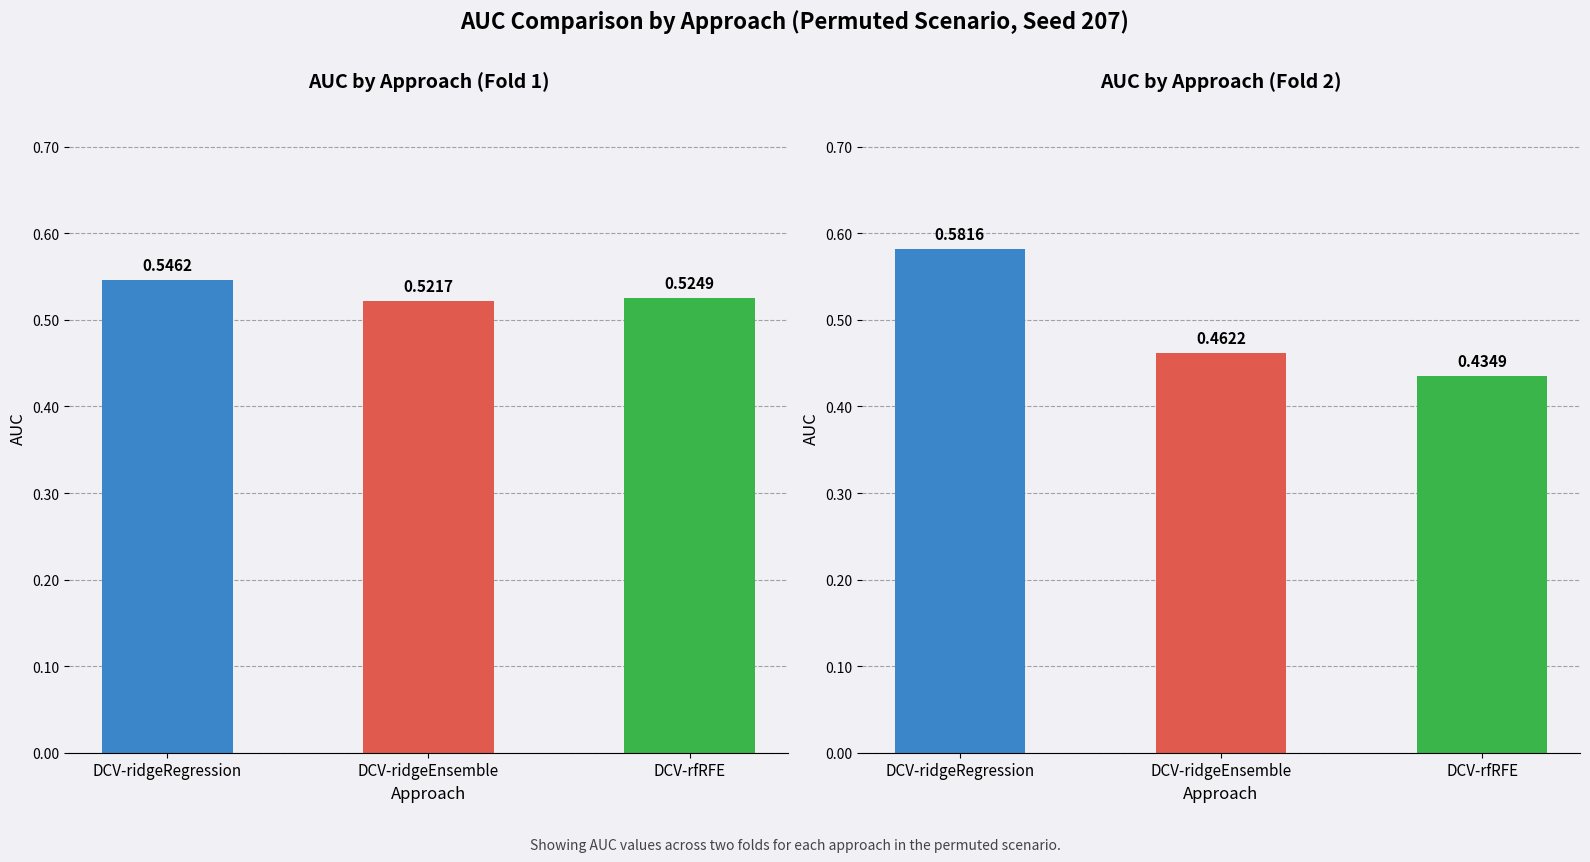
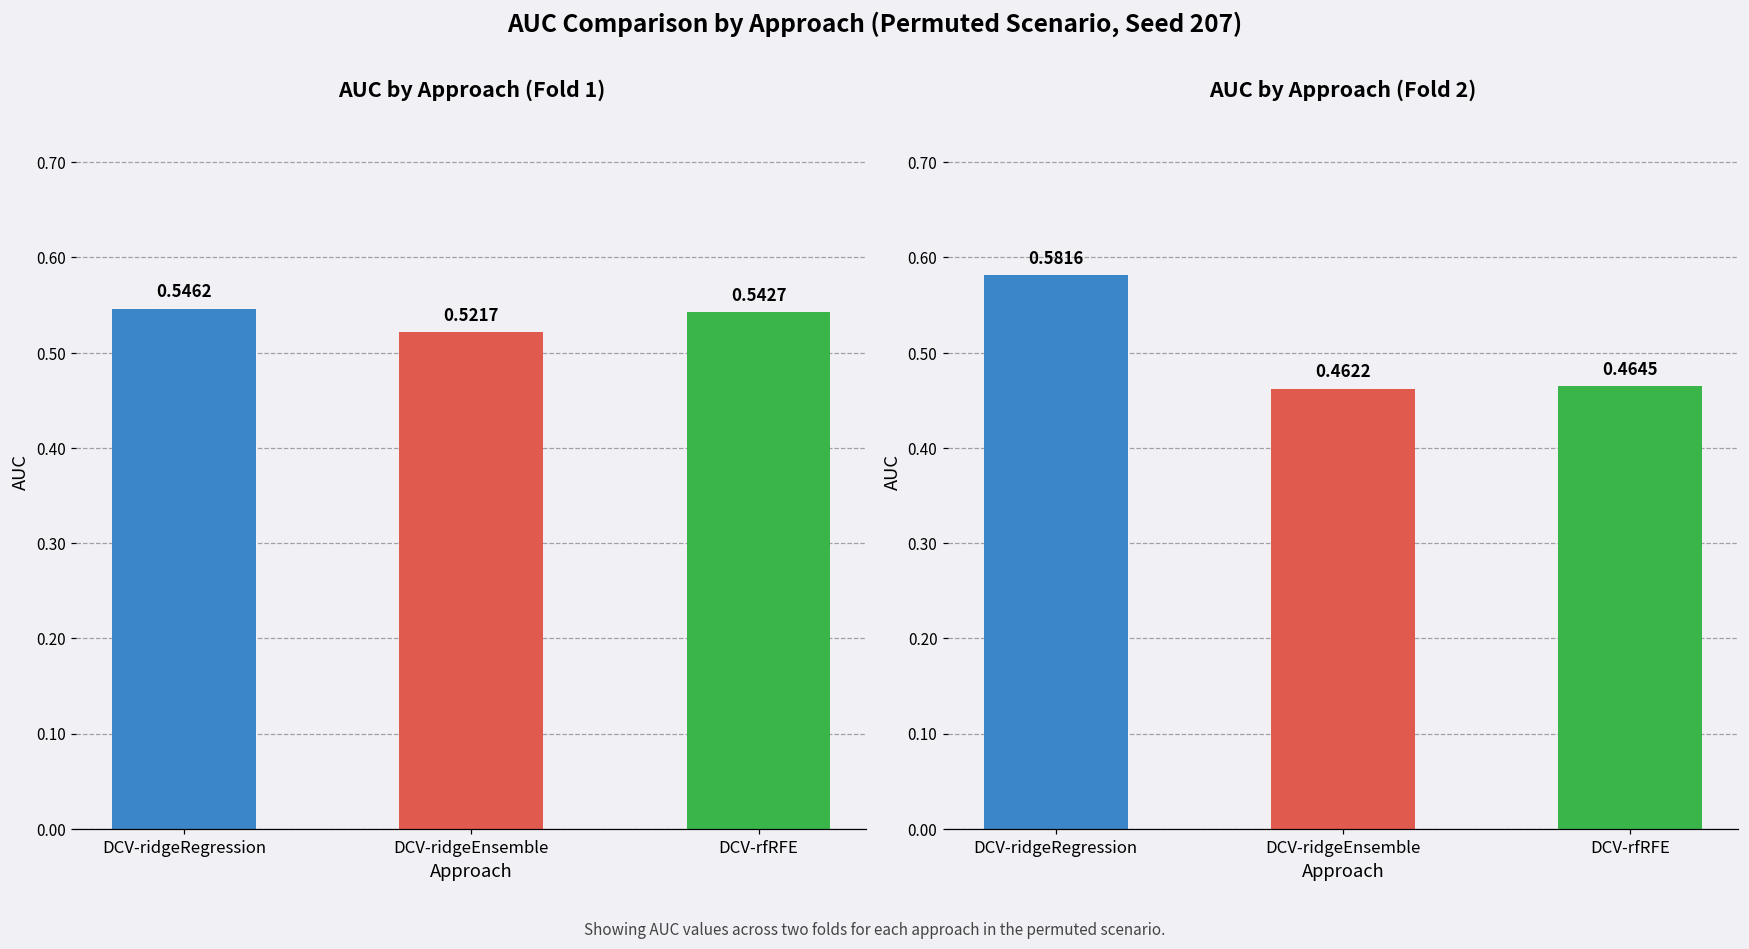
  {
    "AUC by Approach (Fold 1)": {
      "DCV-ridgeRegression": 0.5462,
      "DCV-ridgeEnsemble": 0.5217,
-     "DCV-rfRFE": 0.5249
+     "DCV-rfRFE": 0.5427
    },
    "AUC by Approach (Fold 2)": {
      "DCV-ridgeRegression": 0.5816,
      "DCV-ridgeEnsemble": 0.4622,
-     "DCV-rfRFE": 0.4349
+     "DCV-rfRFE": 0.4645
    }
  }
